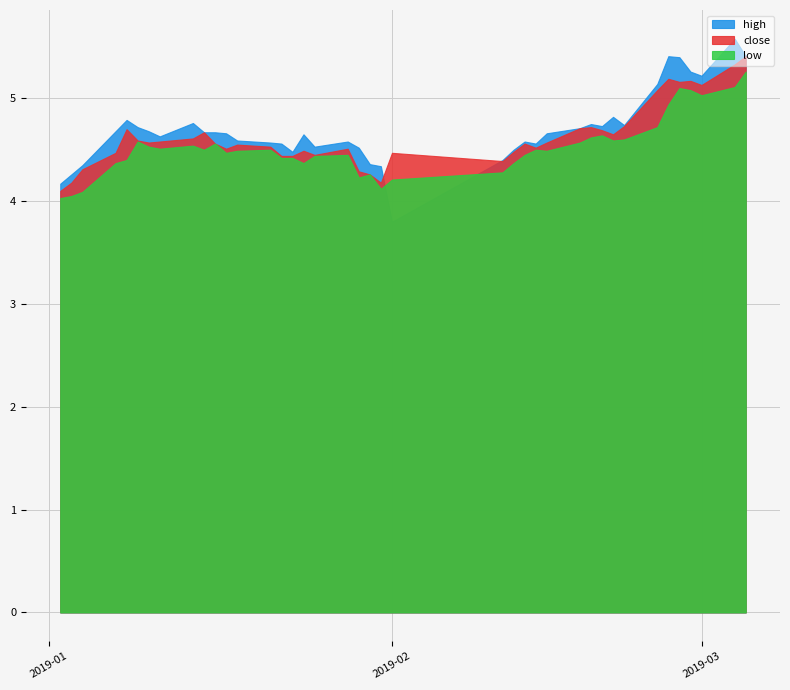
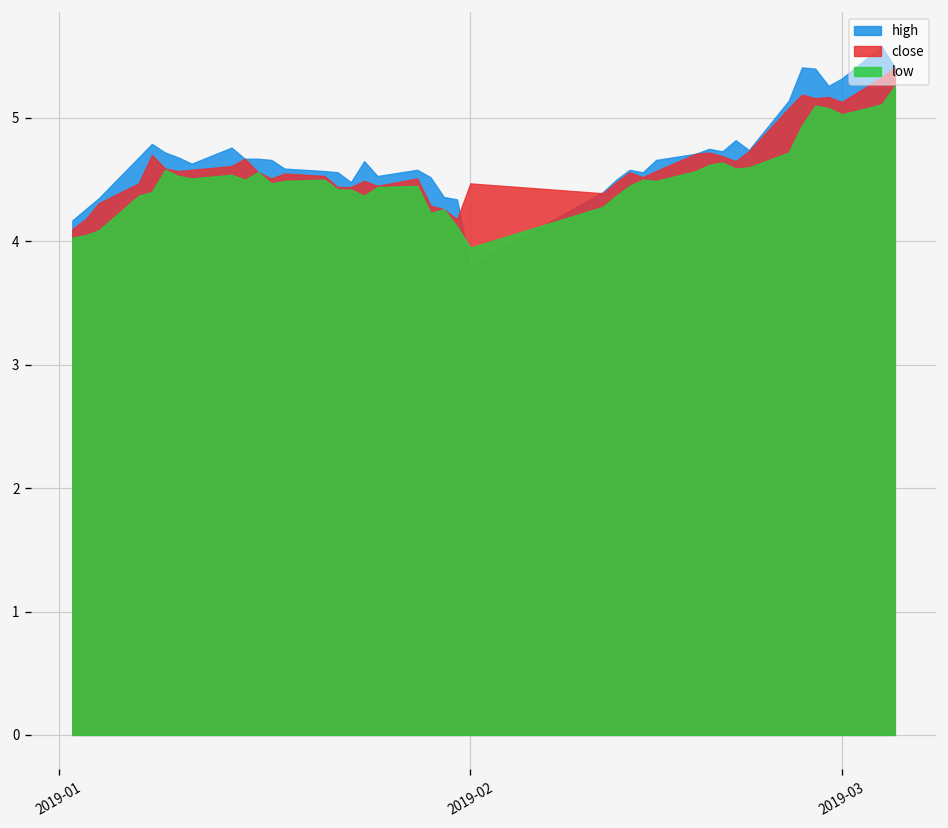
  {
    "high": {
      "2019-02": 3.80,
-     "2019-03": 5.22
+     "2019-03": 5.32
    },
    "close": {
      "2019-02": 4.47,
      "2019-03": 5.13
    },
    "low": {
-     "2019-02": 4.21,
+     "2019-02": 3.95,
      "2019-03": 5.03
    }
  }
